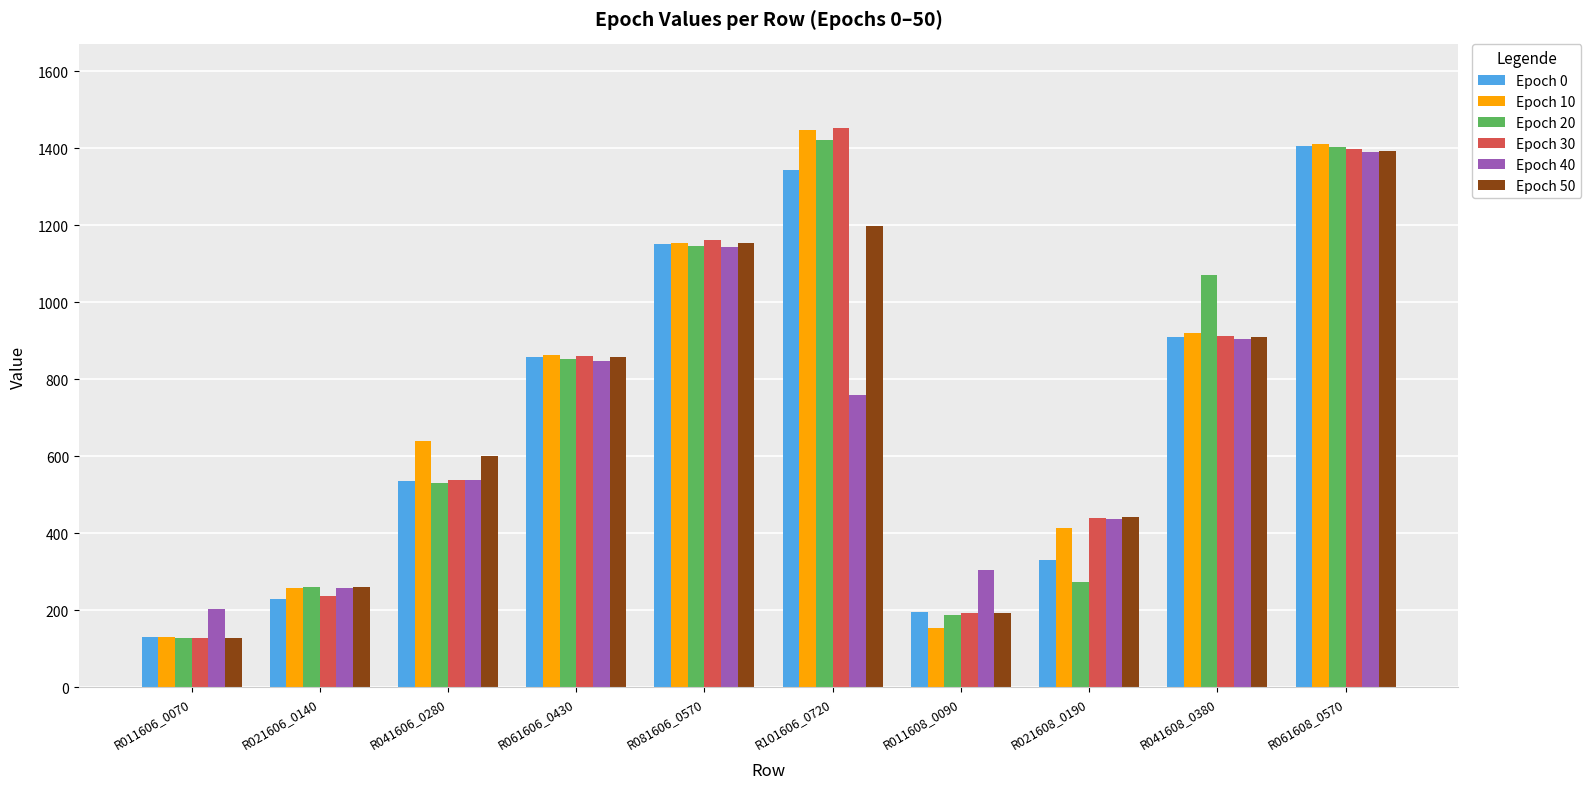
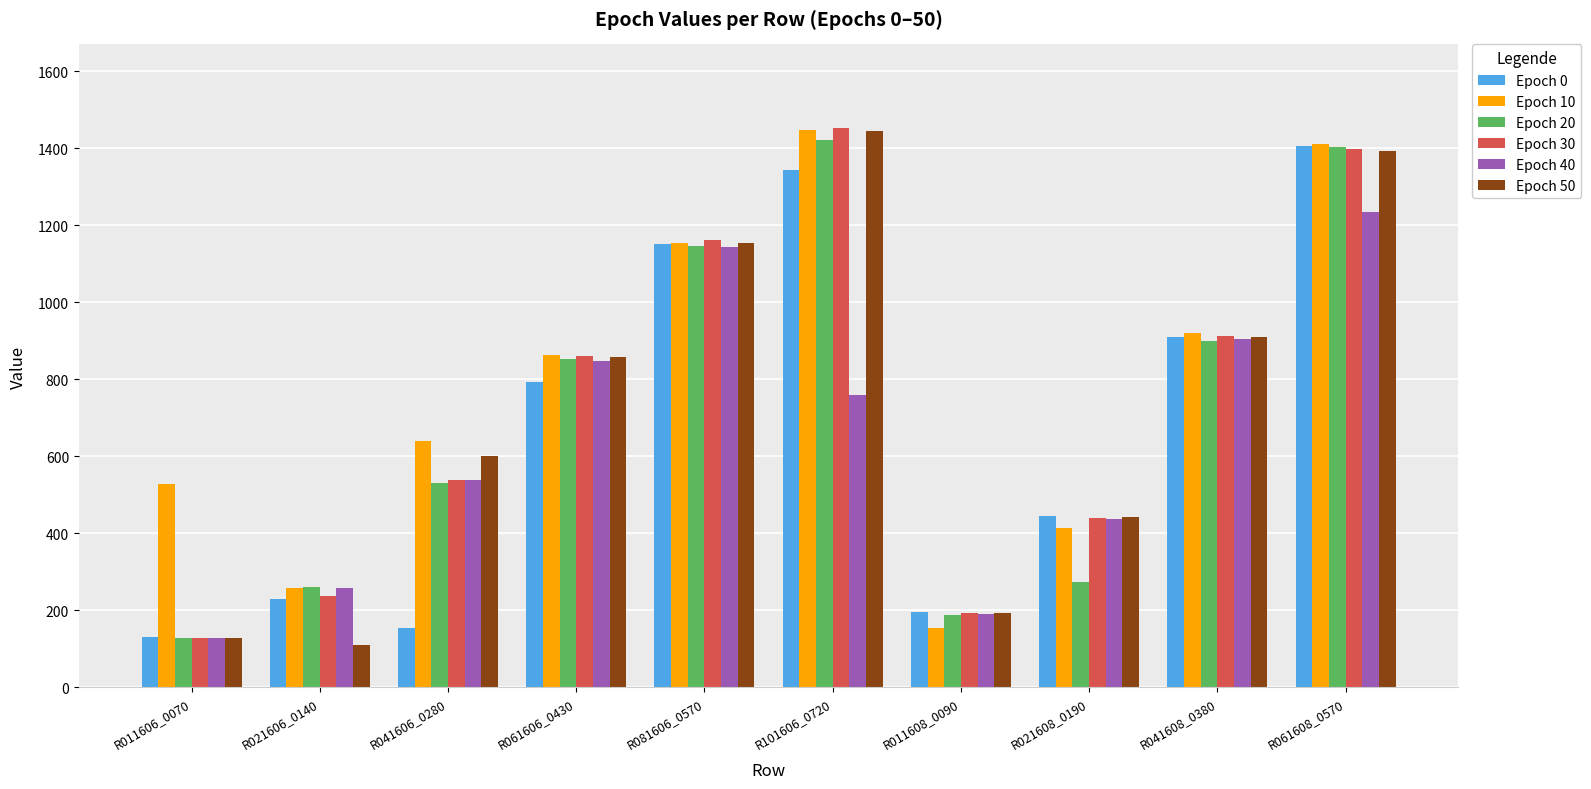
  {
    "Epoch 0": {
      "R011606_0070": 130,
      "R021606_0140": 230,
-     "R041606_0280": 540,
-     "R061606_0430": 860,
+     "R041606_0280": 150,
+     "R061606_0430": 790,
      "R081606_0570": 1150,
      "R101606_0720": 1340,
      "R011608_0090": 200,
-     "R021608_0190": 330,
+     "R021608_0190": 440,
      "R041608_0380": 910,
      "R061608_0570": 1400
    },
    "Epoch 10": {
-     "R011606_0070": 130,
+     "R011606_0070": 530,
      "R021606_0140": 260,
      "R041606_0280": 640,
      "R061606_0430": 860,
      "R081606_0570": 1150,
      "R101606_0720": 1450,
      "R011608_0090": 150,
      "R021608_0190": 420,
      "R041608_0380": 920,
      "R061608_0570": 1410
    },
    "Epoch 20": {
      "R011606_0070": 130,
      "R021606_0140": 260,
      "R041606_0280": 530,
      "R061606_0430": 850,
      "R081606_0570": 1150,
      "R101606_0720": 1420,
      "R011608_0090": 190,
      "R021608_0190": 270,
-     "R041608_0380": 1070,
+     "R041608_0380": 900,
      "R061608_0570": 1400
    },
    "Epoch 30": {
      "R011606_0070": 130,
      "R021606_0140": 240,
      "R041606_0280": 540,
      "R061606_0430": 860,
      "R081606_0570": 1160,
      "R101606_0720": 1450,
      "R011608_0090": 190,
      "R021608_0190": 440,
      "R041608_0380": 910,
      "R061608_0570": 1400
    },
    "Epoch 40": {
-     "R011606_0070": 200,
+     "R011606_0070": 130,
      "R021606_0140": 260,
      "R041606_0280": 540,
      "R061606_0430": 850,
      "R081606_0570": 1140,
      "R101606_0720": 760,
-     "R011608_0090": 300,
+     "R011608_0090": 190,
      "R021608_0190": 440,
      "R041608_0380": 910,
-     "R061608_0570": 1390
+     "R061608_0570": 1230
    },
    "Epoch 50": {
      "R011606_0070": 130,
-     "R021606_0140": 260,
+     "R021606_0140": 110,
      "R041606_0280": 600,
      "R061606_0430": 860,
      "R081606_0570": 1160,
-     "R101606_0720": 1200,
+     "R101606_0720": 1450,
      "R011608_0090": 190,
      "R021608_0190": 440,
      "R041608_0380": 910,
      "R061608_0570": 1390
    }
  }
